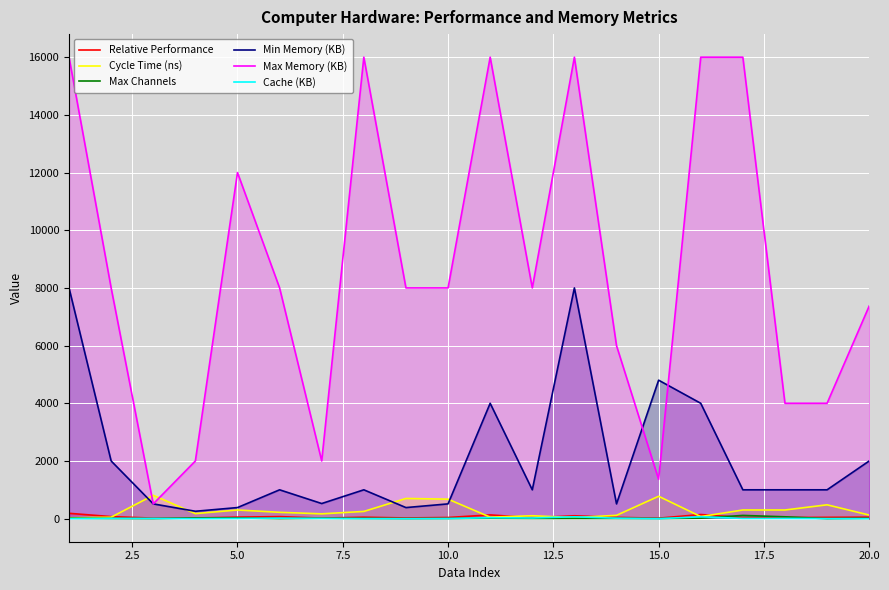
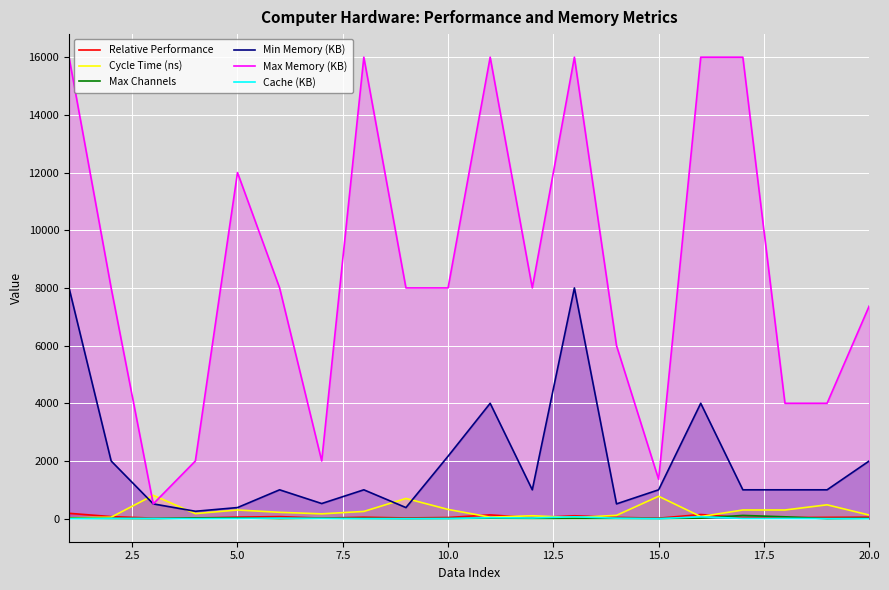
  {
    "Cycle Time (ns)": {
-     "10.0": 700,
+     "10.0": 300,
      "15.0": 800
    },
    "Min Memory (KB)": {
-     "10.0": 500,
-     "15.0": 4800,
+     "10.0": 2200,
+     "15.0": 1000,
      "20.0": 2000
    },
    "Max Memory (KB)": {
      "5.0": 12000,
      "10.0": 8000,
      "15.0": 1400,
      "20.0": 7400
    }
  }
